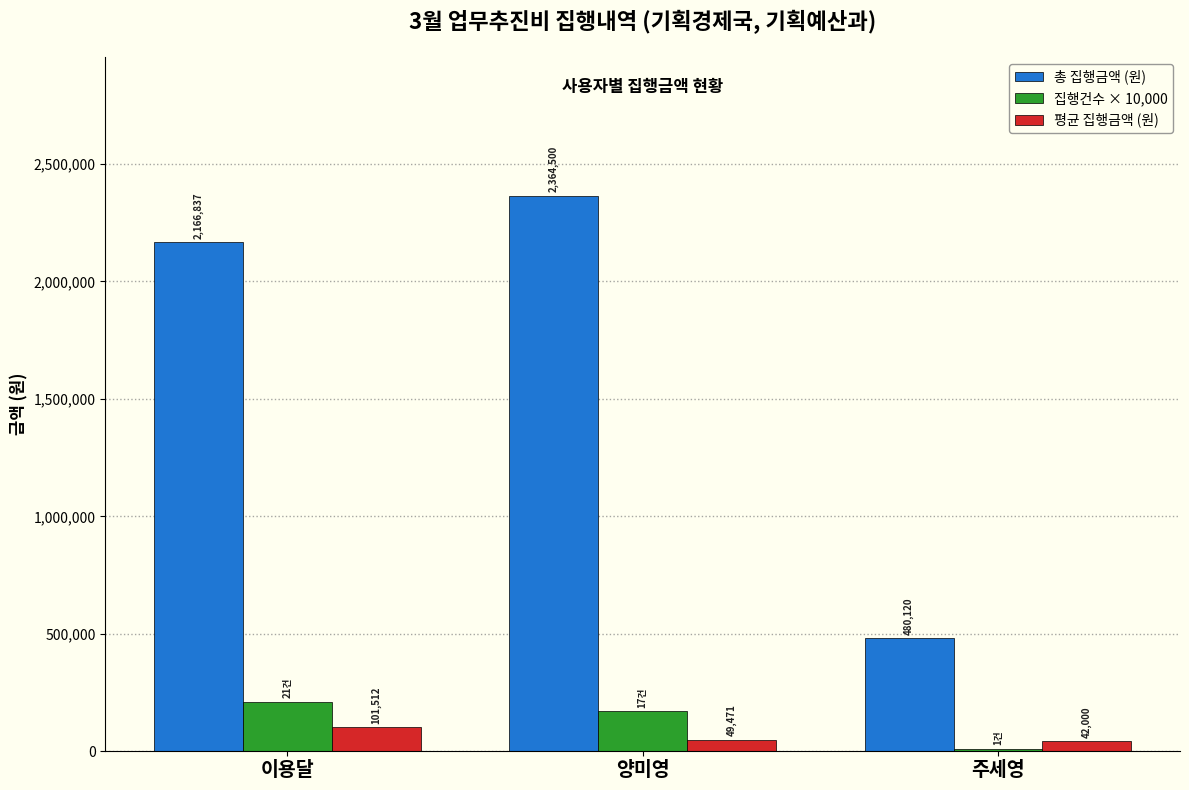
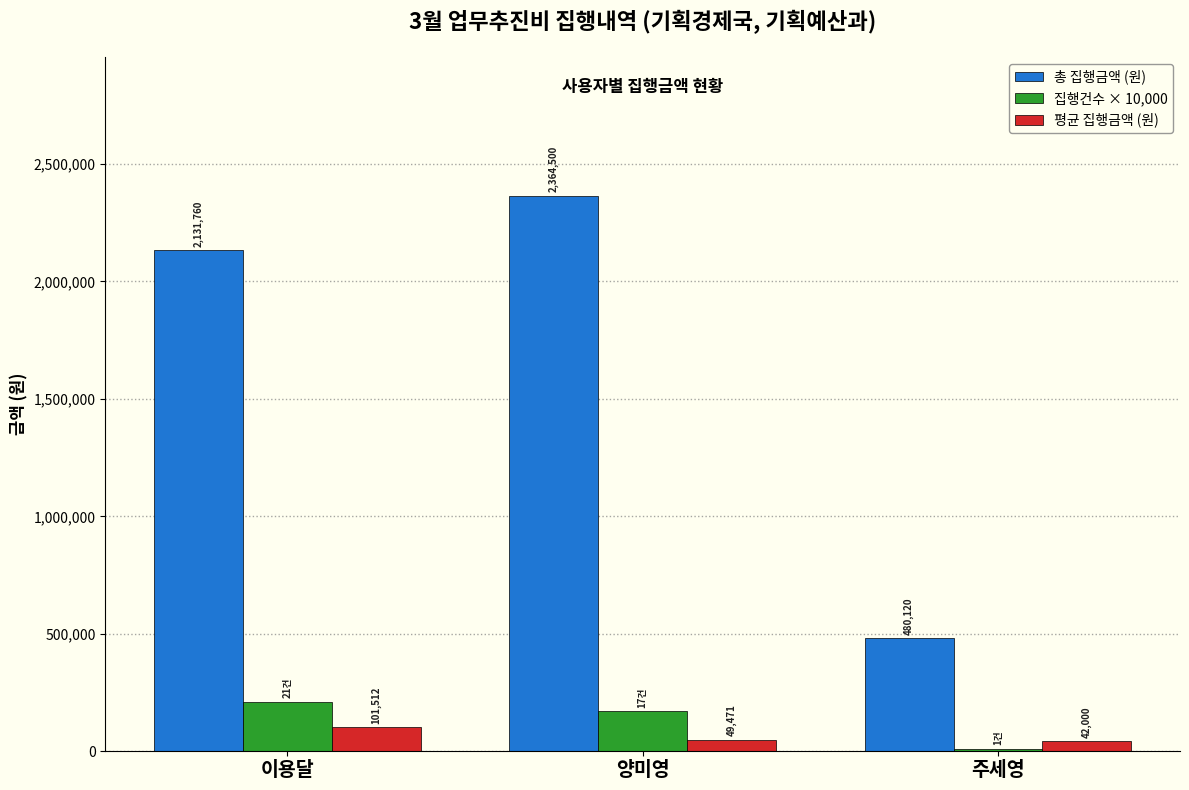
  {
    "총 집행금액 (원)": {
-     "이용달": "2,166,837",
+     "이용달": "2,131,760",
      "양미영": "2,364,500",
      "주세영": "480,120"
    },
    "평균 집행금액 (원)": {
      "이용달": "101,512",
      "양미영": "49,471",
      "주세영": "42,000"
    }
  }
